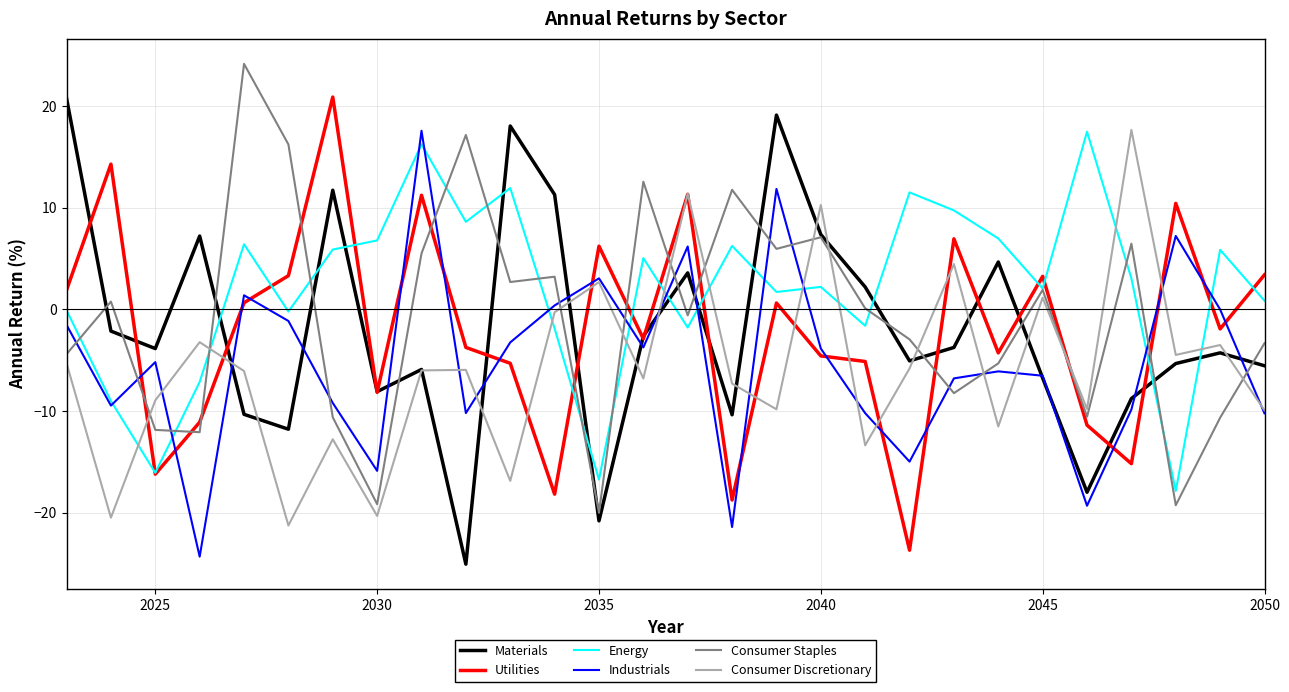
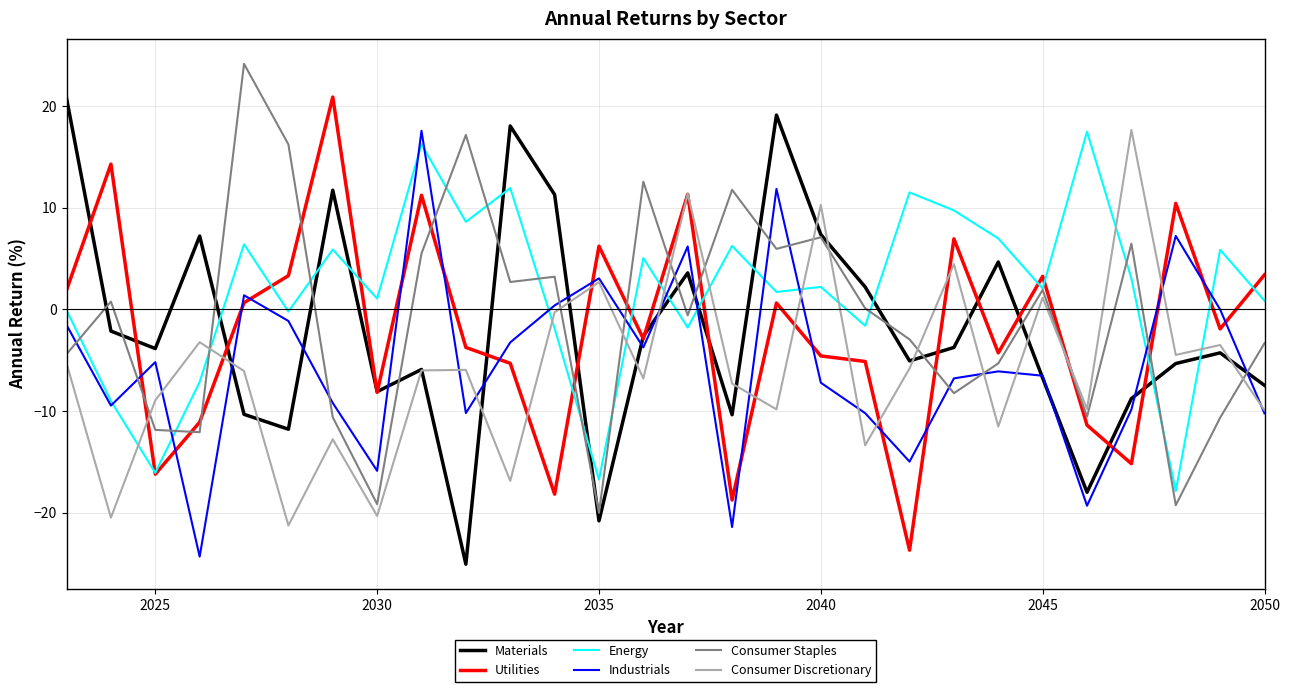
  {
    "Materials": {
      "2025": -3.9,
      "2035": -20.8,
      "2040": 7.4,
-     "2050": -5.5
+     "2050": -7.5
    },
    "Utilities": {
      "2035": 6.2,
      "2040": -4.6,
      "2045": 3.3,
      "2050": 3.4
    },
    "Energy": {
-     "2030": 6.8,
+     "2030": 1.1,
      "2035": -16.7,
      "2040": 2.2,
      "2050": 0.9
    },
    "Industrials": {
      "2025": -5.2,
      "2030": -15.9,
      "2035": 3.1,
-     "2040": -3.8,
+     "2040": -7.2,
      "2050": -10.2
    },
    "Consumer Staples": {
      "2025": -11.9,
      "2030": -19.2,
      "2035": -20.0,
      "2040": 7.1,
      "2050": -3.3
    },
    "Consumer Discretionary": {
      "2025": -8.9,
      "2030": -20.3,
      "2035": 2.7,
      "2040": 10.3,
      "2045": 1.2,
      "2050": -9.9
    }
  }
